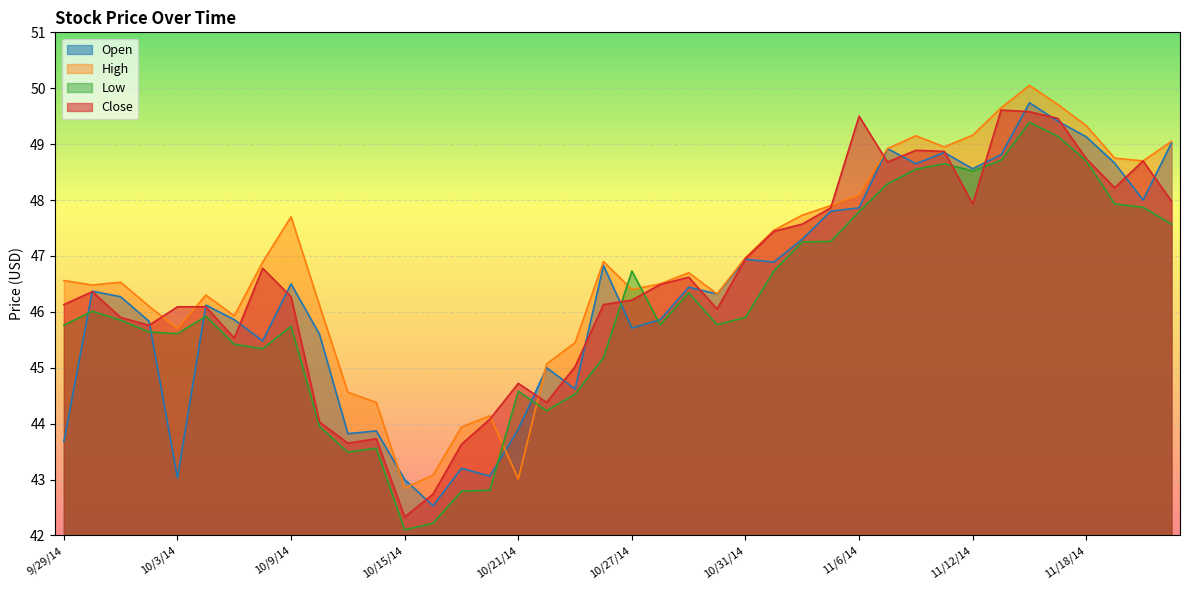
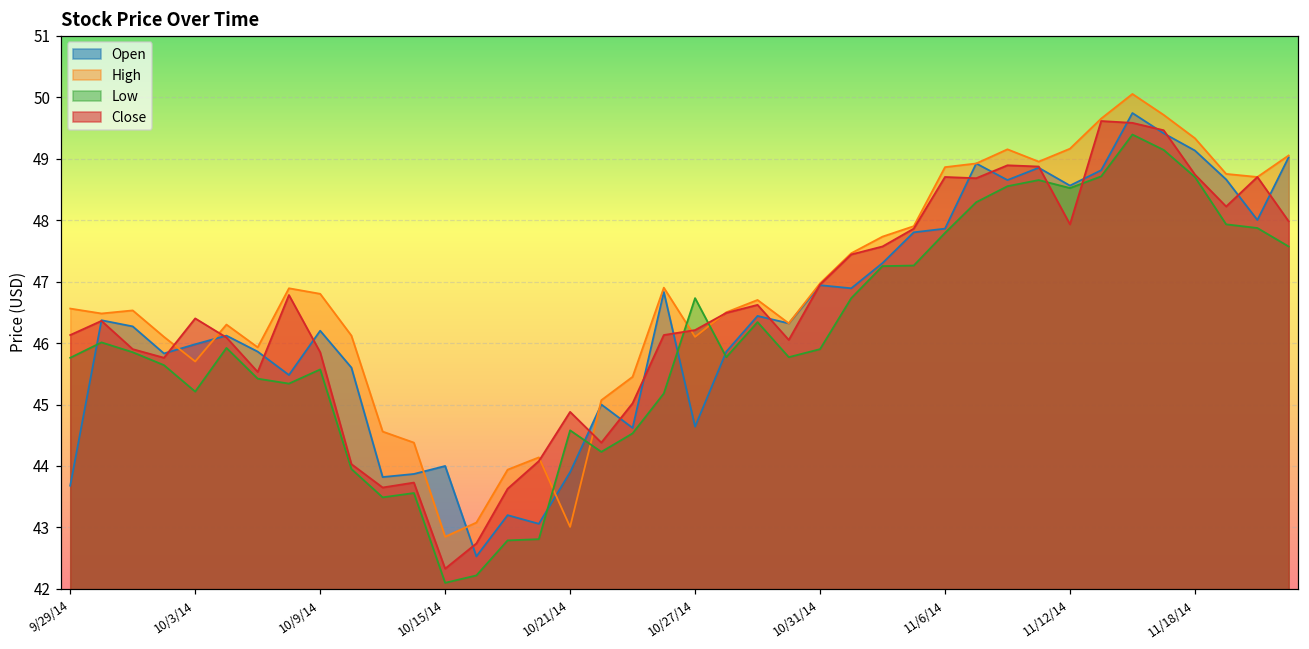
  {
    "Open": {
      "9/29/14": 43.7,
-     "10/3/14": 43.0,
-     "10/9/14": 46.5,
-     "10/15/14": 43,
+     "10/3/14": 46.0,
+     "10/9/14": 46.2,
+     "10/15/14": 44,
      "10/21/14": 43.9,
-     "10/27/14": 45.7,
+     "10/27/14": 44.6,
      "11/6/14": 47.9,
      "11/18/14": 49.1
    },
    "High": {
      "9/29/14": 46.6,
      "10/3/14": 45.7,
-     "10/9/14": 47.7,
+     "10/9/14": 46.8,
      "10/15/14": 42.9,
      "10/21/14": 43.0,
-     "10/27/14": 46.4,
-     "11/6/14": 48.1,
+     "10/27/14": 46.1,
+     "11/6/14": 48.9,
      "11/12/14": 49.2,
      "11/18/14": 49.3
    },
    "Low": {
      "9/29/14": 45.8,
-     "10/3/14": 45.6,
-     "10/9/14": 45.7,
+     "10/3/14": 45.2,
+     "10/9/14": 45.6,
      "10/15/14": 42.1,
      "10/21/14": 44.6,
      "10/27/14": 46.7,
      "10/31/14": 45.9,
      "11/6/14": 47.8
    },
    "Close": {
      "9/29/14": 46.1,
-     "10/3/14": 46.1,
-     "10/9/14": 46.3,
+     "10/3/14": 46.4,
+     "10/9/14": 45.9,
      "10/15/14": 42.3,
-     "10/21/14": 44.7,
+     "10/21/14": 44.9,
      "10/27/14": 46.2,
-     "11/6/14": 49.5,
+     "11/6/14": 48.7,
      "11/12/14": 47.9
    }
  }
